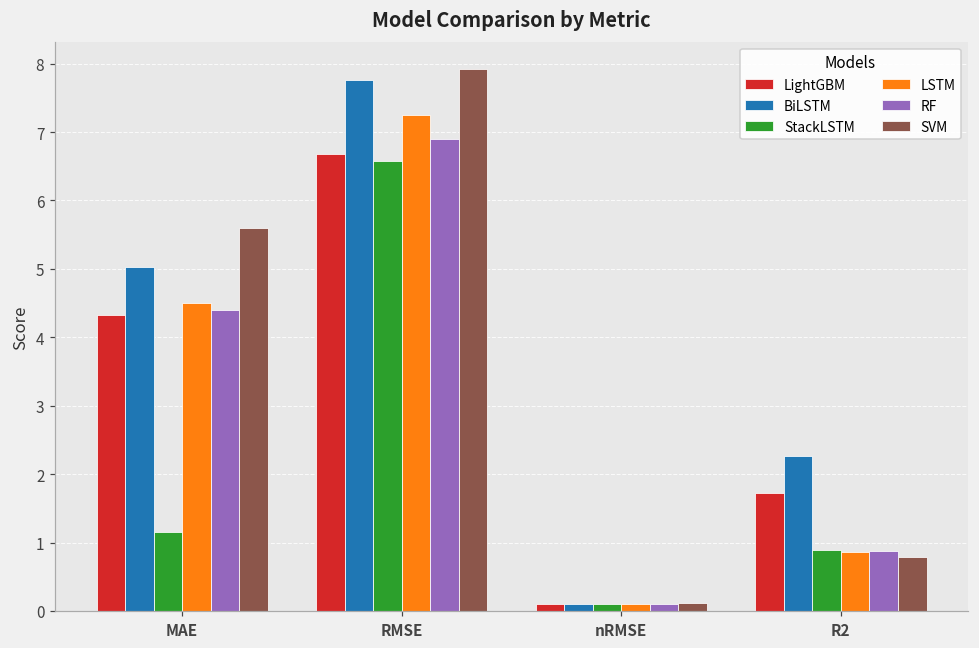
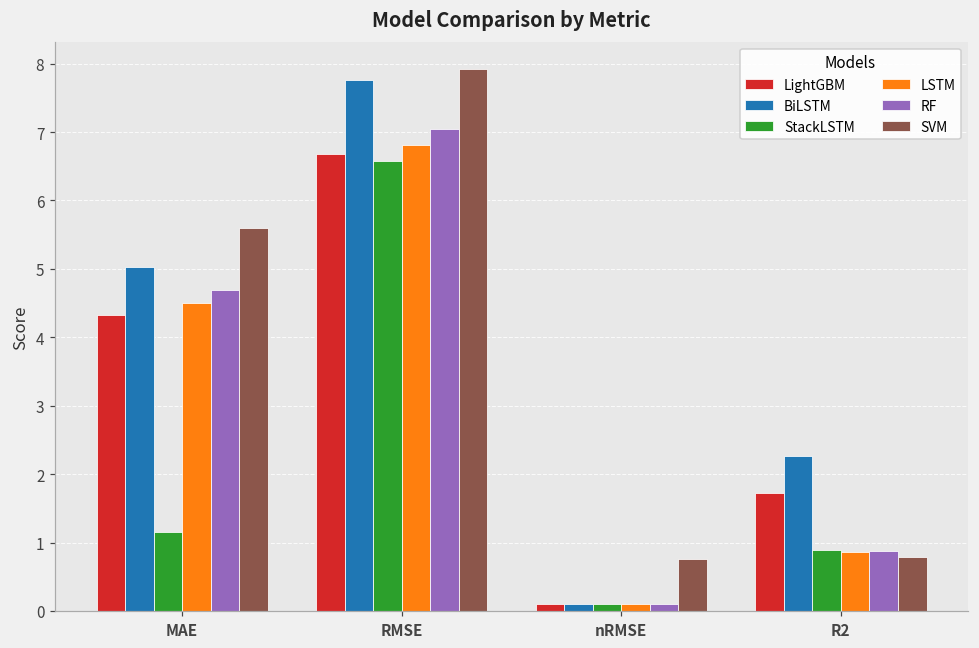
  {
    "LightGBM": {
      "MAE": 4.3,
      "RMSE": 6.7,
      "nRMSE": 0.1,
      "R2": 1.7
    },
    "BiLSTM": {
      "MAE": 5.0,
      "RMSE": 7.8,
      "nRMSE": 0.1,
      "R2": 2.3
    },
    "StackLSTM": {
      "MAE": 1.2,
      "RMSE": 6.6,
      "nRMSE": 0.1,
      "R2": 0.9
    },
    "LSTM": {
      "MAE": 4.5,
-     "RMSE": 7.2,
+     "RMSE": 6.8,
      "nRMSE": 0.1,
      "R2": 0.9
    },
    "RF": {
-     "MAE": 4.4,
-     "RMSE": 6.9,
+     "MAE": 4.7,
+     "RMSE": 7.0,
      "nRMSE": 0.1,
      "R2": 0.9
    },
    "SVM": {
      "MAE": 5.6,
      "RMSE": 7.9,
-     "nRMSE": 0.1,
+     "nRMSE": 0.8,
      "R2": 0.8
    }
  }
